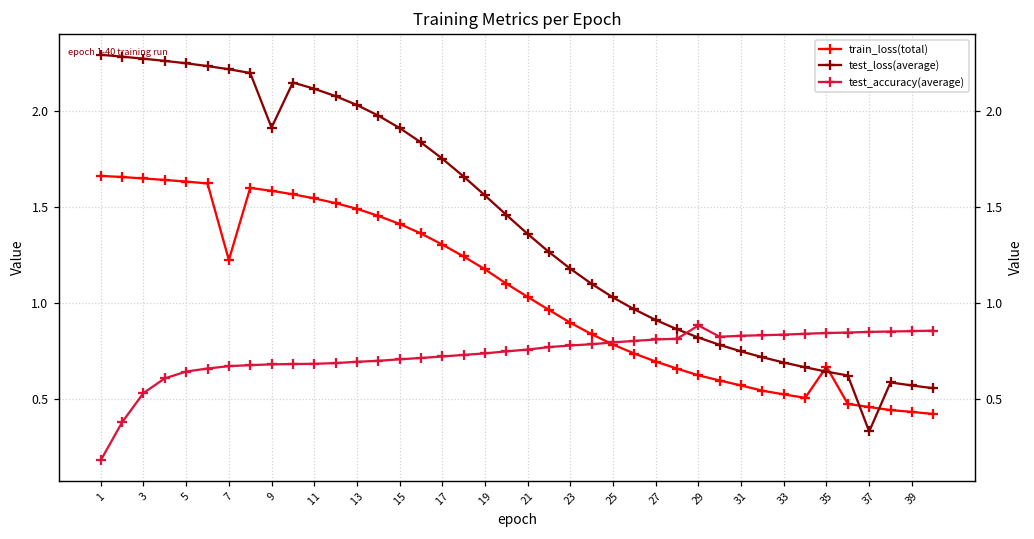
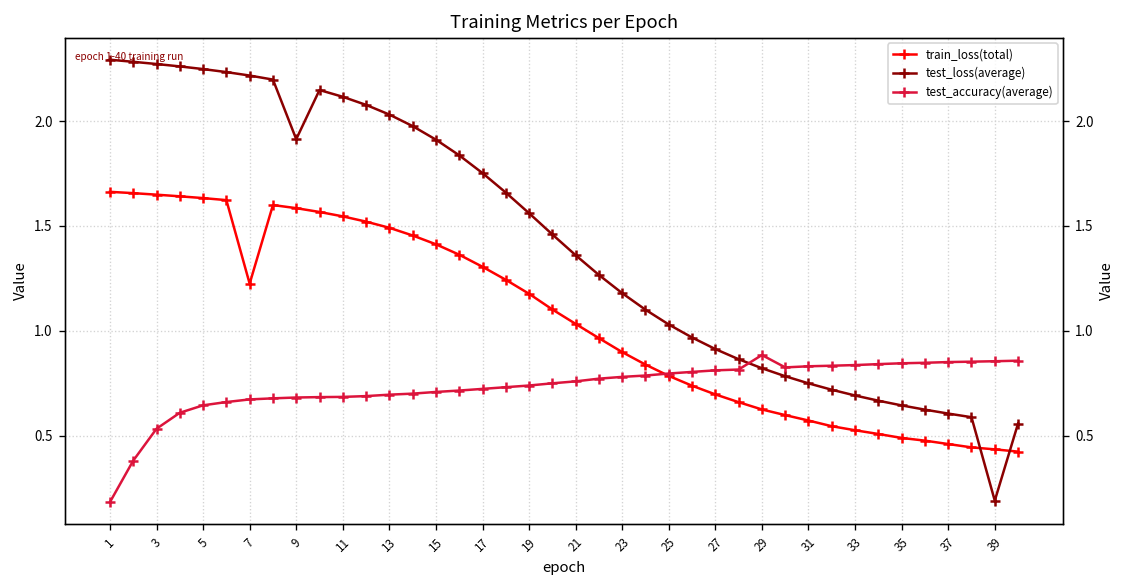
  {
    "train_loss(total)": {
      "1": 1.66,
      "3": 1.65,
      "5": 1.63,
      "7": 1.23,
      "9": 1.59,
      "11": 1.55,
      "13": 1.49,
      "15": 1.41,
      "17": 1.31,
      "19": 1.18,
      "21": 1.03,
      "23": 0.90,
      "27": 0.70,
      "29": 0.63,
      "31": 0.57,
      "33": 0.53,
-     "35": 0.67,
+     "35": 0.49,
      "37": 0.46,
      "39": 0.43
    },
    "test_loss(average)": {
      "3": 2.27,
      "5": 2.25,
      "7": 2.22,
      "9": 1.91,
      "11": 2.12,
      "13": 2.03,
      "15": 1.91,
      "17": 1.75,
      "19": 1.56,
      "21": 1.36,
      "23": 1.18,
      "25": 1.03,
      "27": 0.91,
      "29": 0.82,
      "31": 0.75,
      "33": 0.69,
      "35": 0.64,
-     "37": 0.33,
-     "39": 0.57
+     "37": 0.61,
+     "39": 0.19
    },
    "test_accuracy(average)": {
      "1": 0.18,
      "3": 0.53,
      "5": 0.64,
      "7": 0.67,
      "9": 0.68,
      "11": 0.69,
      "13": 0.70,
      "15": 0.71,
      "17": 0.72,
      "19": 0.74,
      "21": 0.76,
      "23": 0.78,
      "27": 0.81,
      "29": 0.88,
      "31": 0.83,
      "33": 0.84,
      "35": 0.85,
      "37": 0.85,
      "39": 0.86
    }
  }
